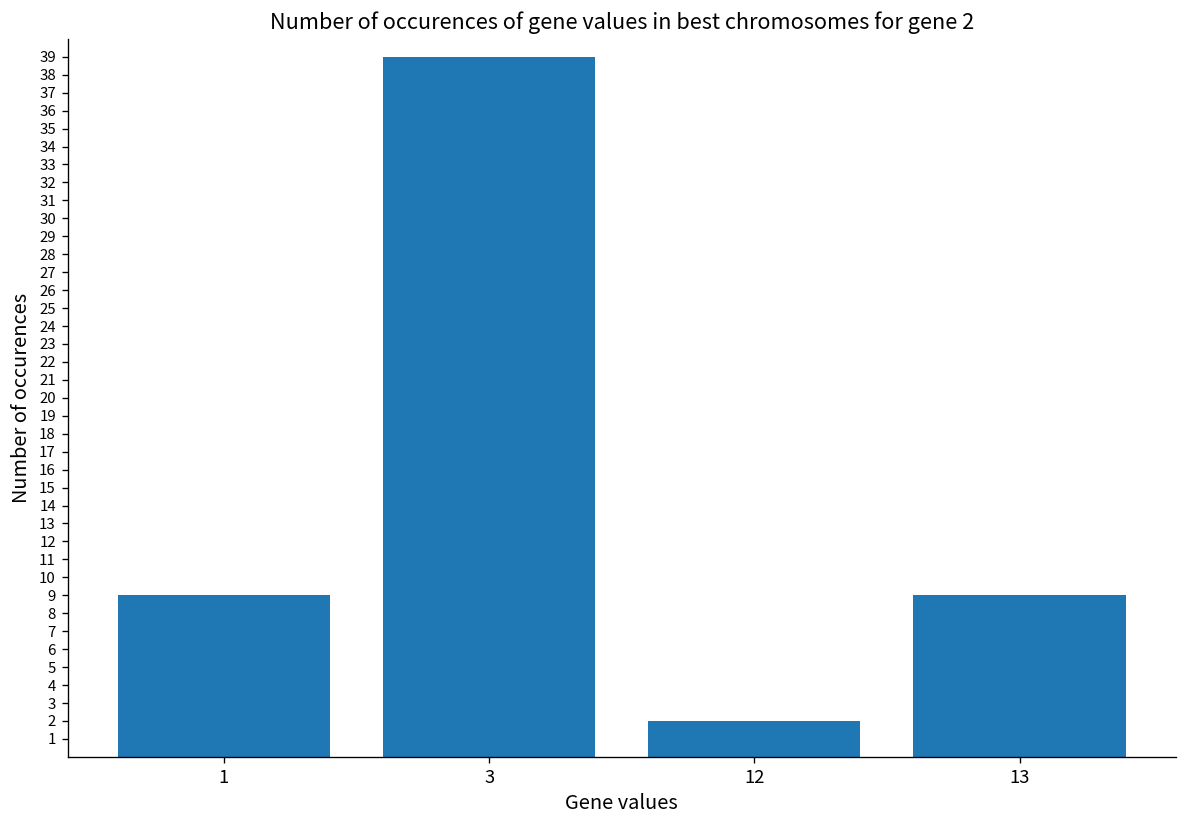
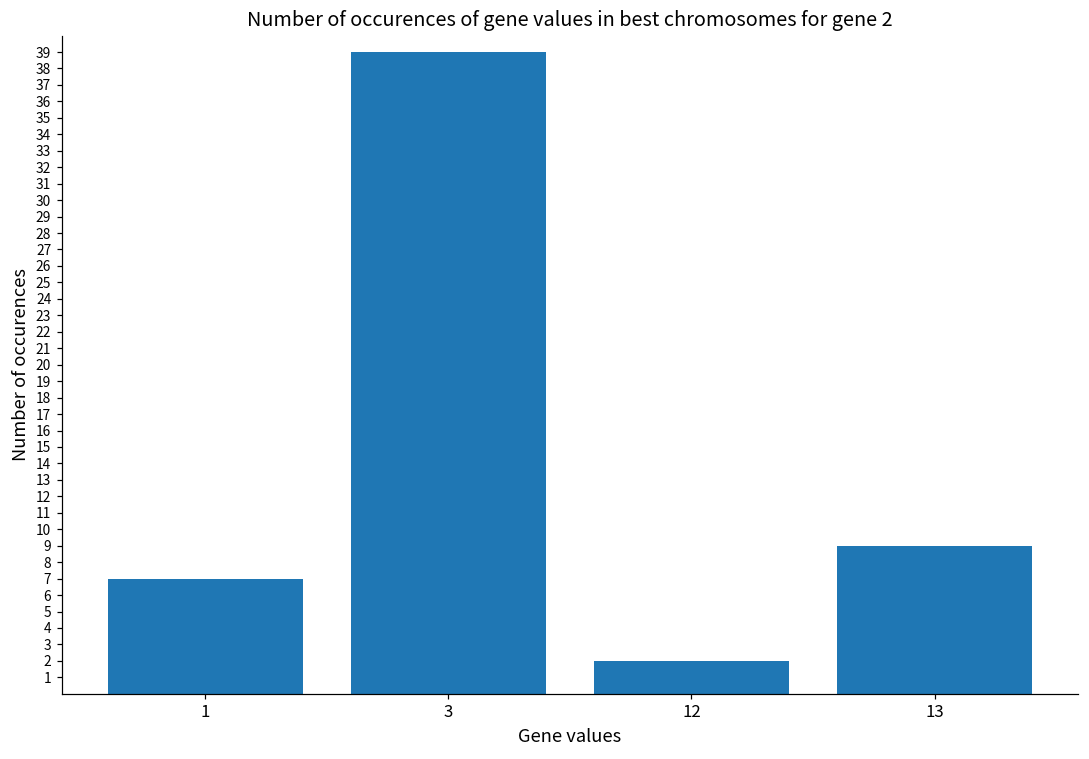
  {
-   "1": 9,
+   "1": 7,
    "3": 39,
    "12": 2,
    "13": 9
  }
